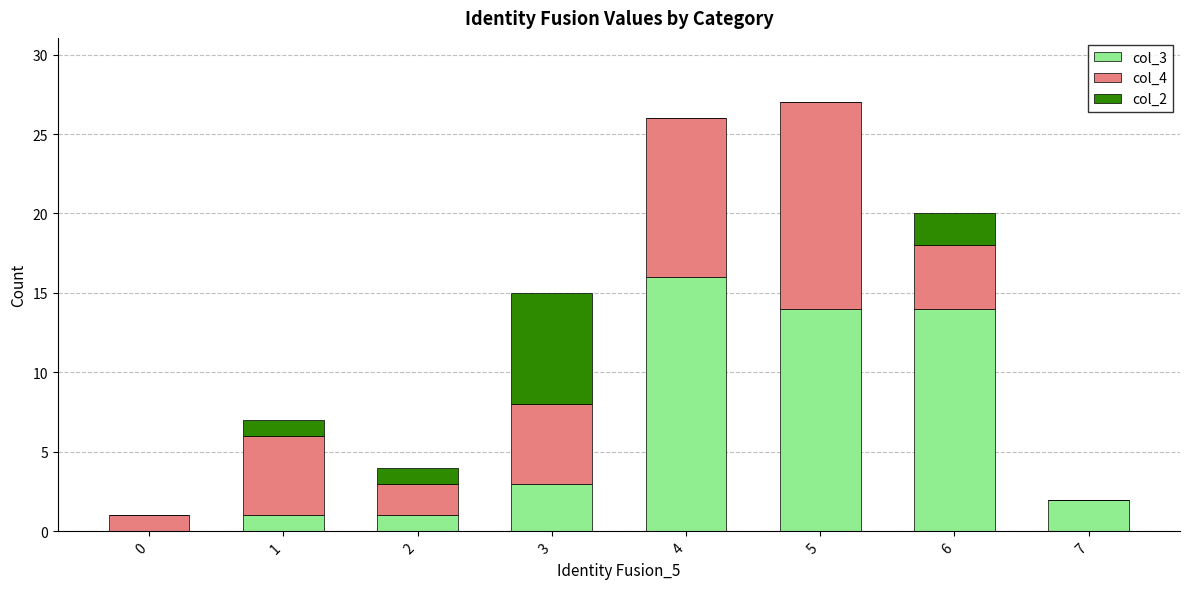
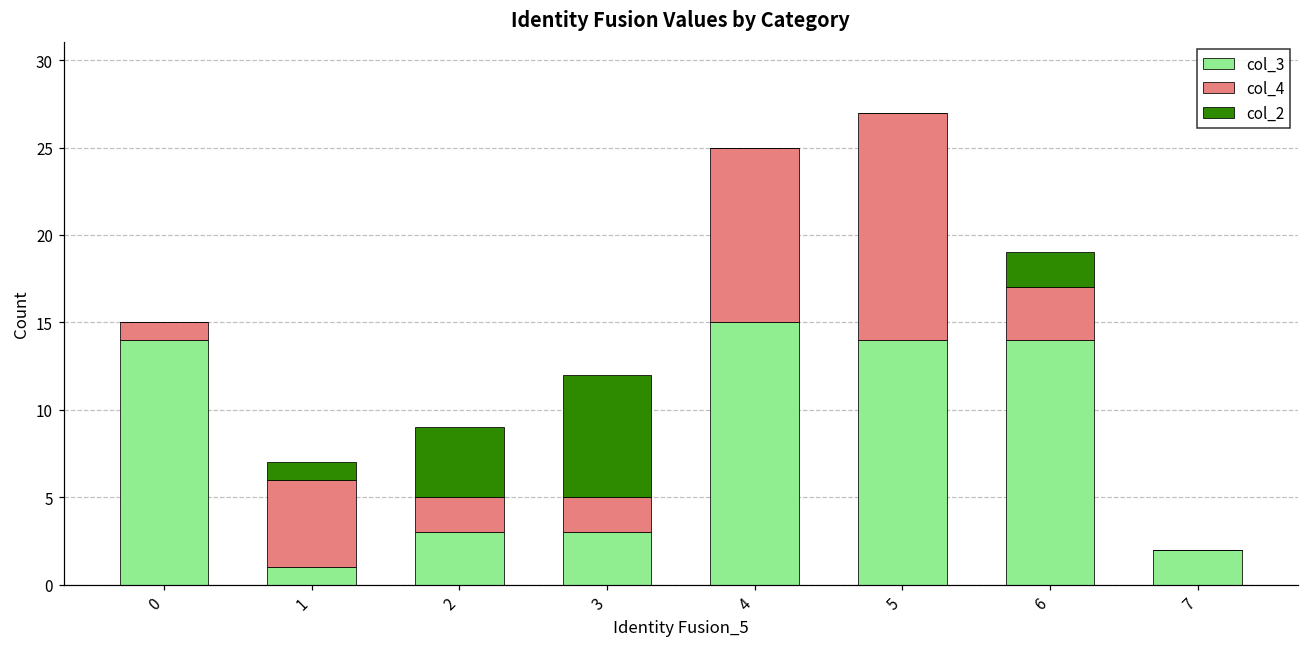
  {
    "col_3": {
-     "0": 0,
+     "0": 14,
      "1": 1,
-     "2": 1,
+     "2": 3,
      "3": 3,
-     "4": 16,
+     "4": 15,
      "5": 14,
      "6": 14,
      "7": 2
    },
    "col_4": {
      "0": 1,
      "1": 5,
      "2": 2,
-     "3": 5,
+     "3": 2,
      "4": 10,
      "5": 13,
-     "6": 4,
+     "6": 3,
      "7": 0
    },
    "col_2": {
      "0": 0,
      "1": 1,
-     "2": 1,
+     "2": 4,
      "3": 7,
      "4": 0,
      "5": 0,
      "6": 2,
      "7": 0
    }
  }
